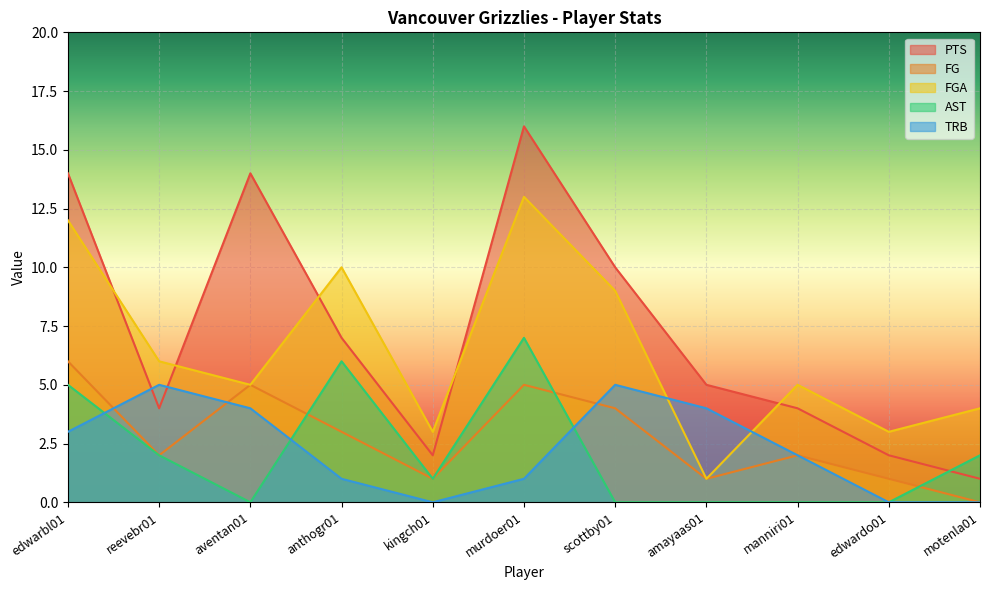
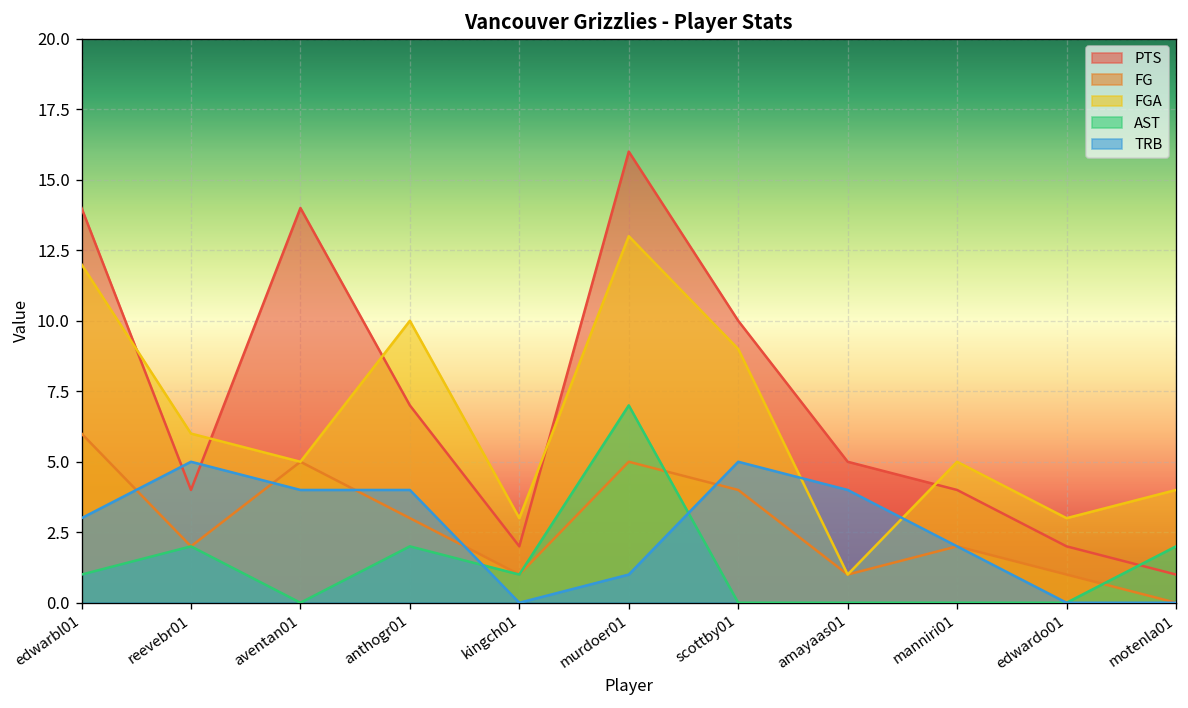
  {
    "AST": {
-     "edwarbl01": 5,
+     "edwarbl01": 1,
      "aventan01": 0,
-     "anthogr01": 6,
+     "anthogr01": 2,
      "murdoer01": 7,
      "scottby01": 0,
      "amayaas01": 0,
      "manniri01": 0,
      "motenla01": 2
    },
    "TRB": {
      "edwarbl01": 3,
      "reevebr01": 5,
      "aventan01": 4,
-     "anthogr01": 1,
+     "anthogr01": 4,
      "kingch01": 0,
      "murdoer01": 1,
      "scottby01": 5,
      "amayaas01": 4
    }
  }
